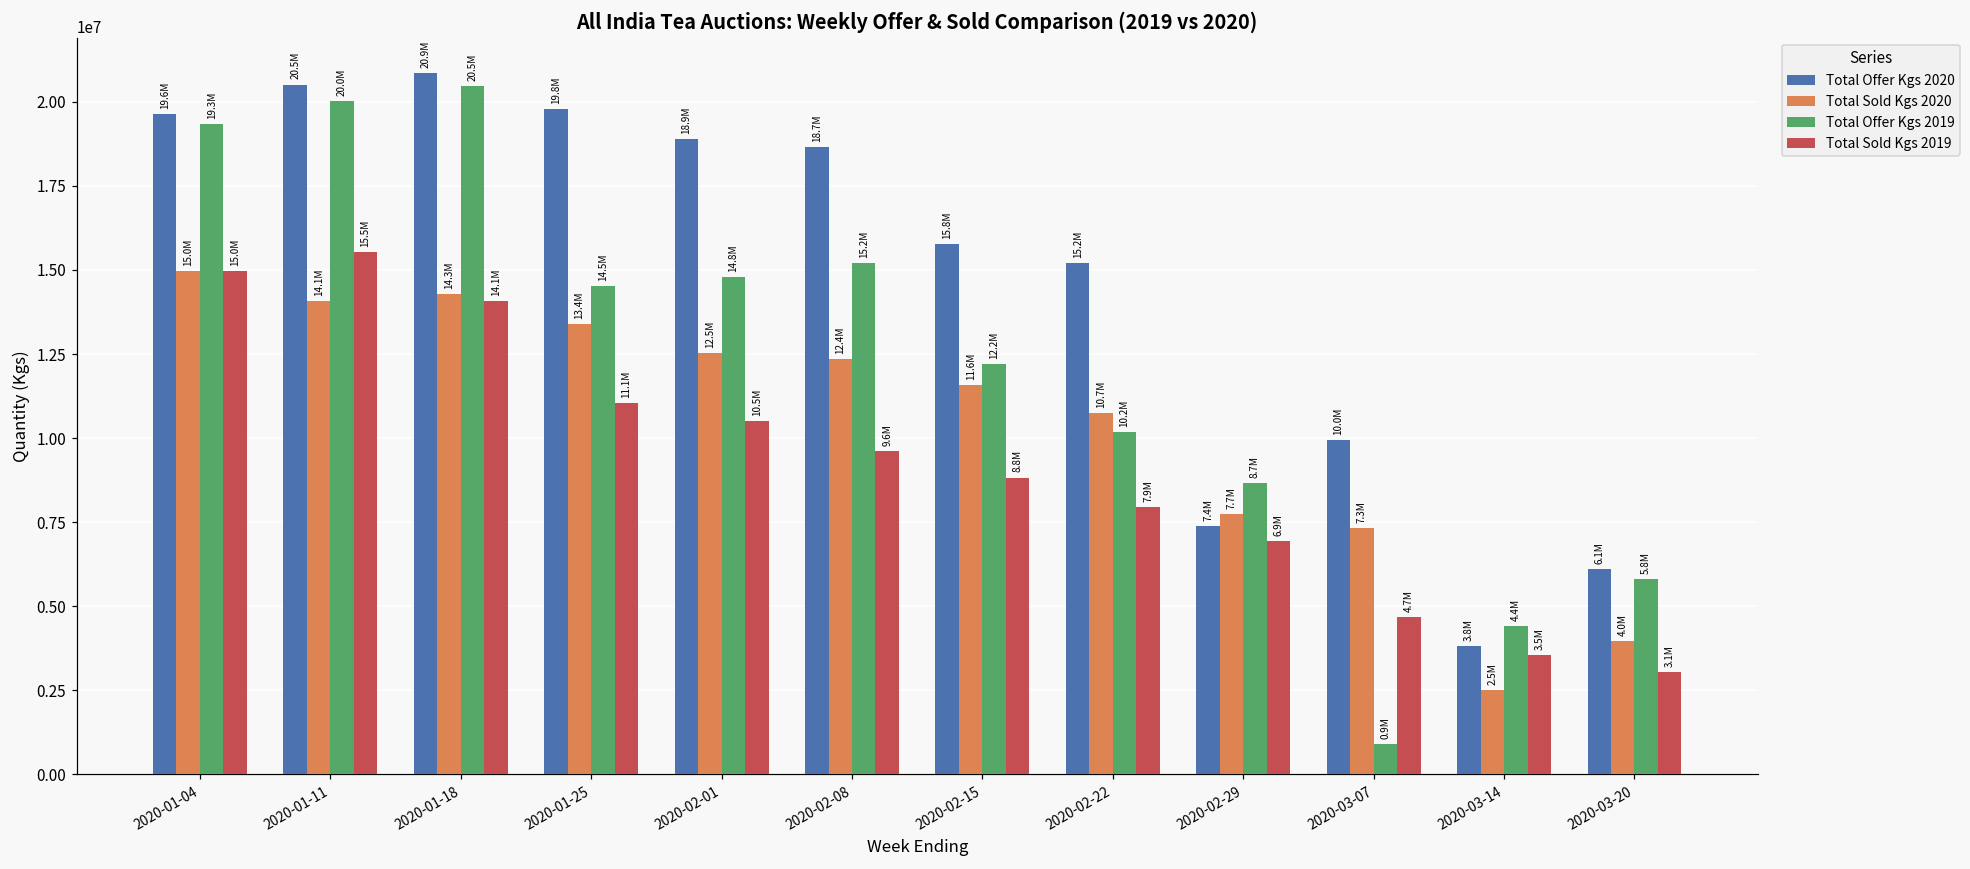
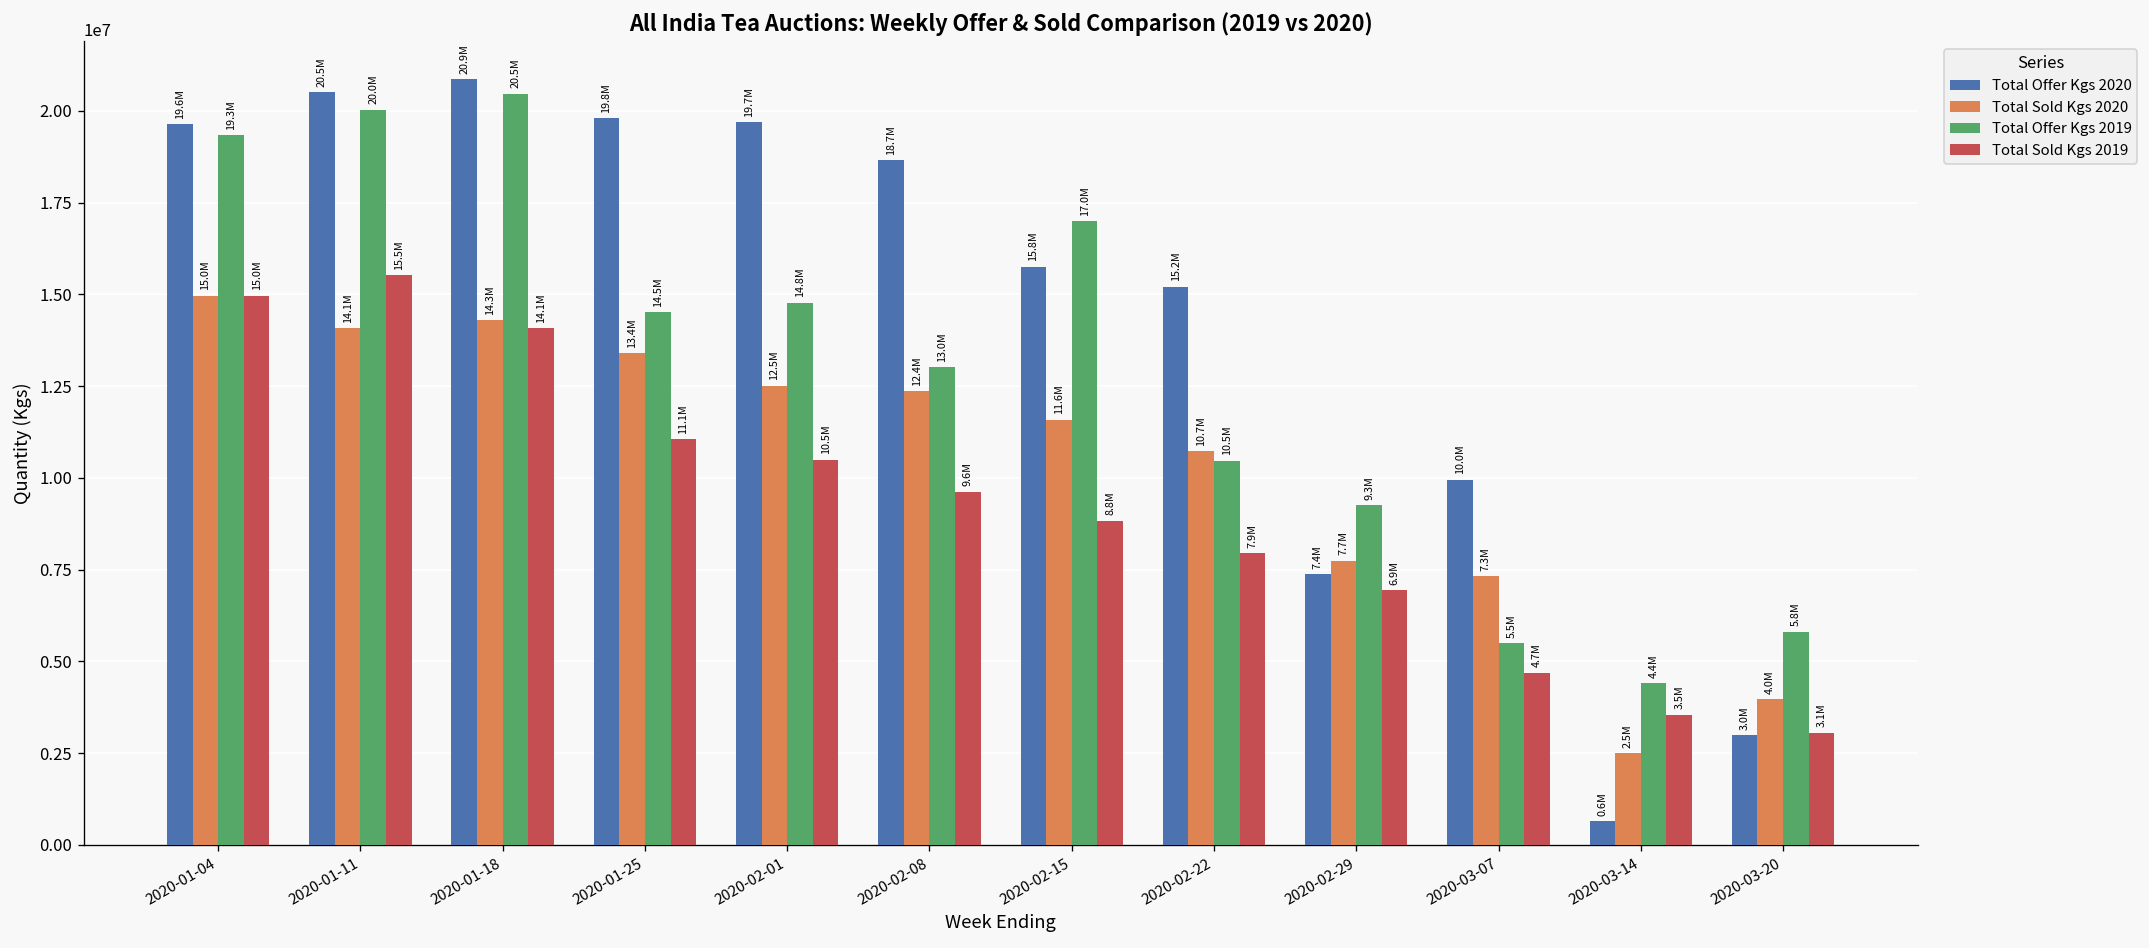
  {
    "Total Offer Kgs 2020": {
      "2020-01-04": "19.6M",
      "2020-01-11": "20.5M",
      "2020-01-18": "20.9M",
      "2020-01-25": "19.8M",
-     "2020-02-01": "18.9M",
+     "2020-02-01": "19.7M",
      "2020-02-08": "18.7M",
      "2020-02-15": "15.8M",
      "2020-02-22": "15.2M",
      "2020-02-29": "7.4M",
      "2020-03-07": "10.0M",
-     "2020-03-14": "3.8M",
-     "2020-03-20": "6.1M"
+     "2020-03-14": "0.6M",
+     "2020-03-20": "3.0M"
    },
    "Total Offer Kgs 2019": {
      "2020-01-04": "19.3M",
      "2020-01-11": "20.0M",
      "2020-01-18": "20.5M",
      "2020-01-25": "14.5M",
      "2020-02-01": "14.8M",
-     "2020-02-08": "15.2M",
-     "2020-02-15": "12.2M",
-     "2020-02-22": "10.2M",
-     "2020-02-29": "8.7M",
-     "2020-03-07": "0.9M",
+     "2020-02-08": "13.0M",
+     "2020-02-15": "17.0M",
+     "2020-02-22": "10.5M",
+     "2020-02-29": "9.3M",
+     "2020-03-07": "5.5M",
      "2020-03-14": "4.4M",
      "2020-03-20": "5.8M"
    }
  }
